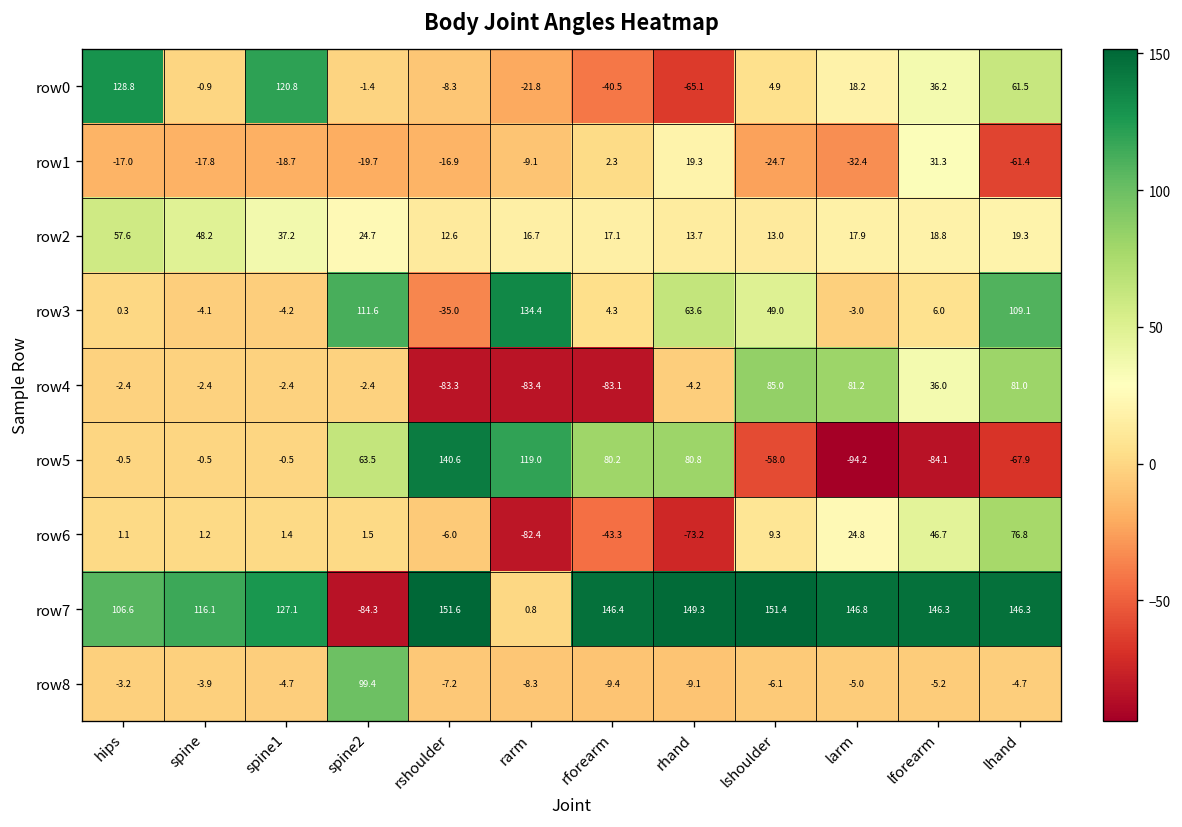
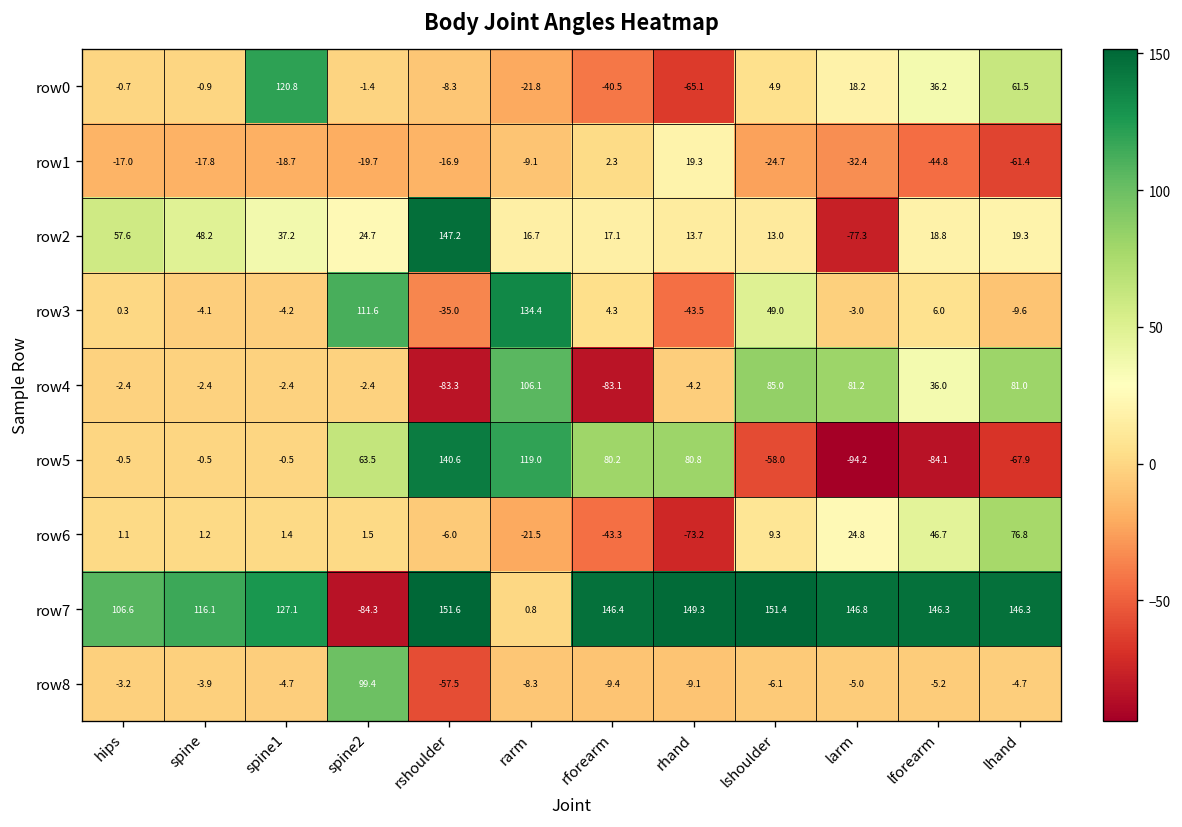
  {
    "row0": {
-     "hips": 128.8,
+     "hips": -0.7,
      "spine": -0.9,
      "spine1": 120.8,
      "spine2": -1.4,
      "rshoulder": -8.3,
      "rarm": -21.8,
      "rforearm": -40.5,
      "rhand": -65.1,
      "lshoulder": 4.9,
      "larm": 18.2,
      "lforearm": 36.2,
      "lhand": 61.5
    },
    "row1": {
      "hips": -17.0,
      "spine": -17.8,
      "spine1": -18.7,
      "spine2": -19.7,
      "rshoulder": -16.9,
      "rarm": -9.1,
      "rforearm": 2.3,
      "rhand": 19.3,
      "lshoulder": -24.7,
      "larm": -32.4,
-     "lforearm": 31.3,
+     "lforearm": -44.8,
      "lhand": -61.4
    },
    "row2": {
      "hips": 57.6,
      "spine": 48.2,
      "spine1": 37.2,
      "spine2": 24.7,
-     "rshoulder": 12.6,
+     "rshoulder": 147.2,
      "rarm": 16.7,
      "rforearm": 17.1,
      "rhand": 13.7,
      "lshoulder": 13.0,
-     "larm": 17.9,
+     "larm": -77.3,
      "lforearm": 18.8,
      "lhand": 19.3
    },
    "row3": {
      "hips": 0.3,
      "spine": -4.1,
      "spine1": -4.2,
      "spine2": 111.6,
      "rshoulder": -35.0,
      "rarm": 134.4,
      "rforearm": 4.3,
-     "rhand": 63.6,
+     "rhand": -43.5,
      "lshoulder": 49.0,
      "larm": -3.0,
      "lforearm": 6.0,
-     "lhand": 109.1
+     "lhand": -9.6
    },
    "row4": {
      "hips": -2.4,
      "spine": -2.4,
      "spine1": -2.4,
      "spine2": -2.4,
      "rshoulder": -83.3,
-     "rarm": -83.4,
+     "rarm": 106.1,
      "rforearm": -83.1,
      "rhand": -4.2,
      "lshoulder": 85.0,
      "larm": 81.2,
      "lforearm": 36.0,
      "lhand": 81.0
    },
    "row5": {
      "hips": -0.5,
      "spine": -0.5,
      "spine1": -0.5,
      "spine2": 63.5,
      "rshoulder": 140.6,
      "rarm": 119.0,
      "rforearm": 80.2,
      "rhand": 80.8,
      "lshoulder": -58.0,
      "larm": -94.2,
      "lforearm": -84.1,
      "lhand": -67.9
    },
    "row6": {
      "hips": 1.1,
      "spine": 1.2,
      "spine1": 1.4,
      "spine2": 1.5,
      "rshoulder": -6.0,
-     "rarm": -82.4,
+     "rarm": -21.5,
      "rforearm": -43.3,
      "rhand": -73.2,
      "lshoulder": 9.3,
      "larm": 24.8,
      "lforearm": 46.7,
      "lhand": 76.8
    },
    "row7": {
      "hips": 106.6,
      "spine": 116.1,
      "spine1": 127.1,
      "spine2": -84.3,
      "rshoulder": 151.6,
      "rarm": 0.8,
      "rforearm": 146.4,
      "rhand": 149.3,
      "lshoulder": 151.4,
      "larm": 146.8,
      "lforearm": 146.3,
      "lhand": 146.3
    },
    "row8": {
      "hips": -3.2,
      "spine": -3.9,
      "spine1": -4.7,
      "spine2": 99.4,
-     "rshoulder": -7.2,
+     "rshoulder": -57.5,
      "rarm": -8.3,
      "rforearm": -9.4,
      "rhand": -9.1,
      "lshoulder": -6.1,
      "larm": -5.0,
      "lforearm": -5.2,
      "lhand": -4.7
    }
  }
